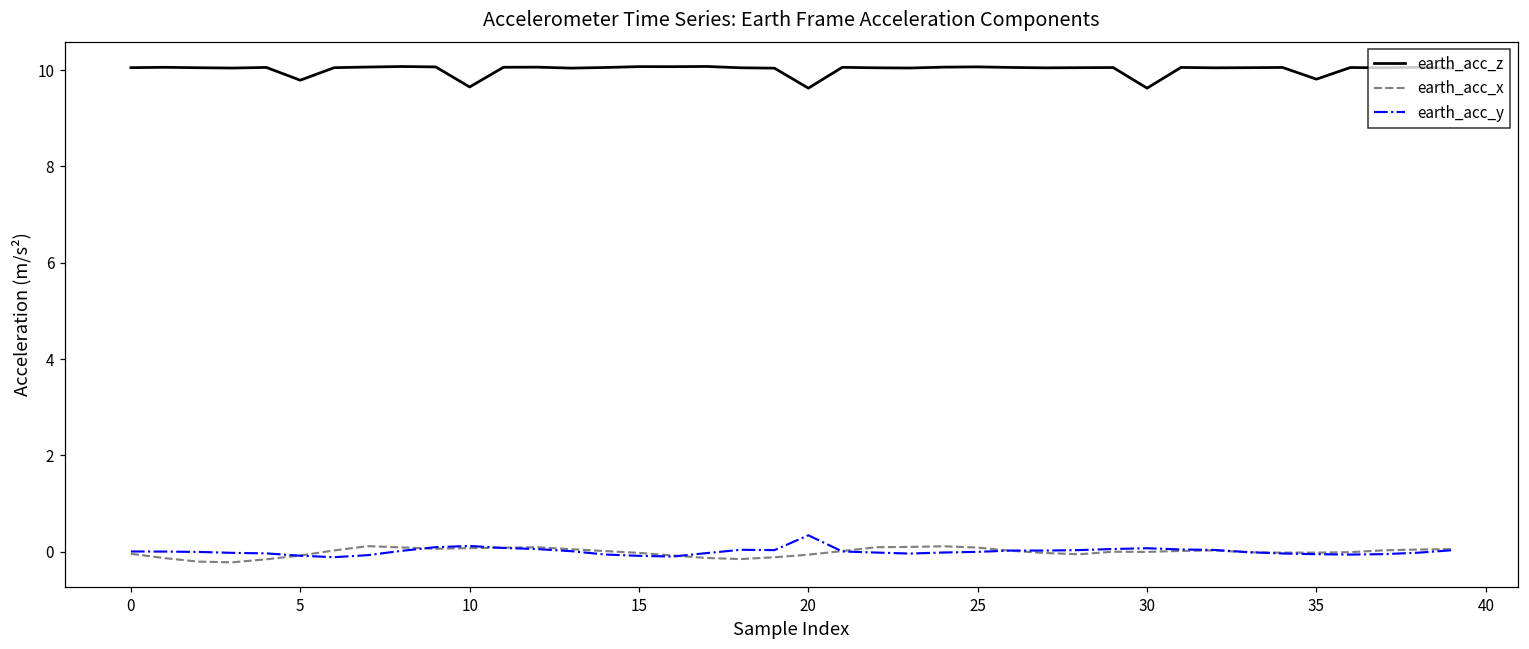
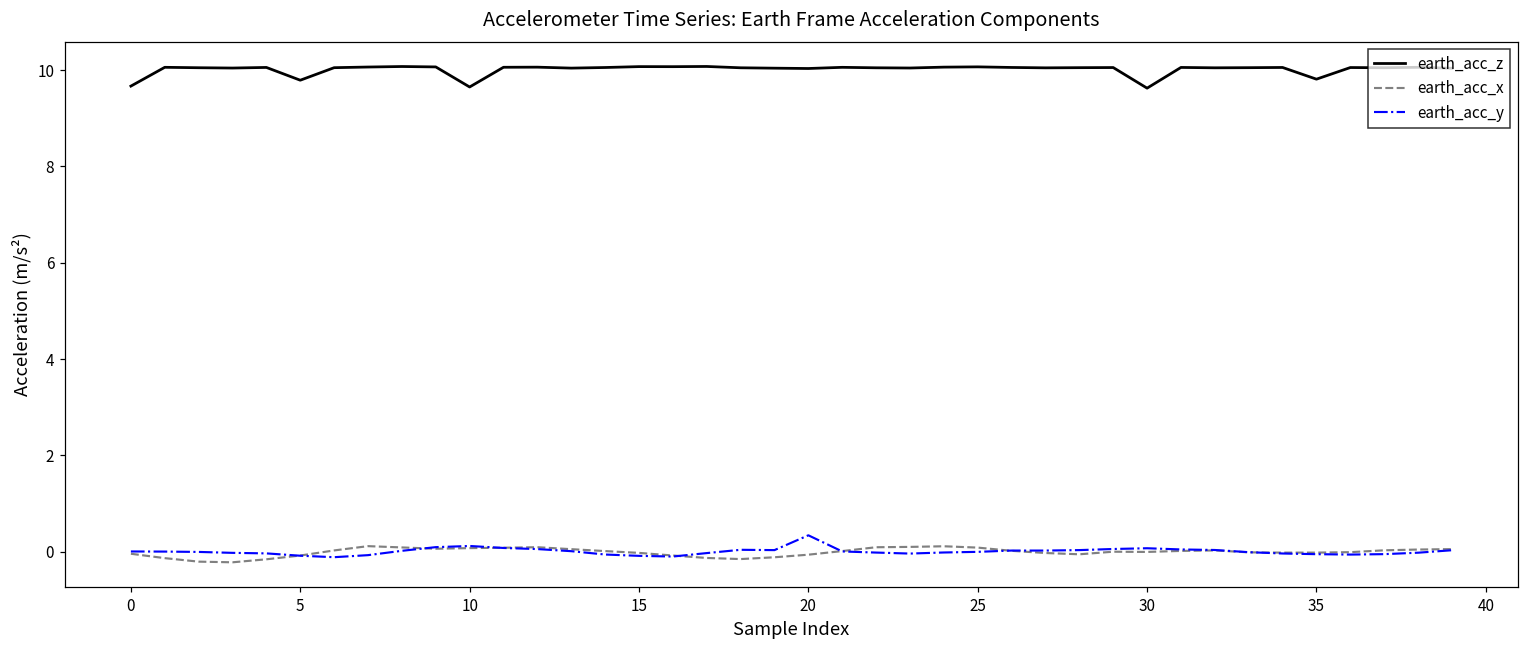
  {
    "earth_acc_z": {
-     "0": 10.1,
+     "0": 9.7,
      "5": 9.8,
      "10": 9.6,
      "15": 10.1,
-     "20": 9.6,
+     "20": 10.0,
      "25": 10.1,
      "30": 9.6,
      "35": 9.8
    },
    "earth_acc_x": {
      "15": 0.0,
      "20": -0.1,
      "25": 0.1,
      "30": 0.0
    },
    "earth_acc_y": {
      "15": -0.1,
      "20": 0.3,
      "25": 0.0,
      "30": 0.1
    }
  }
